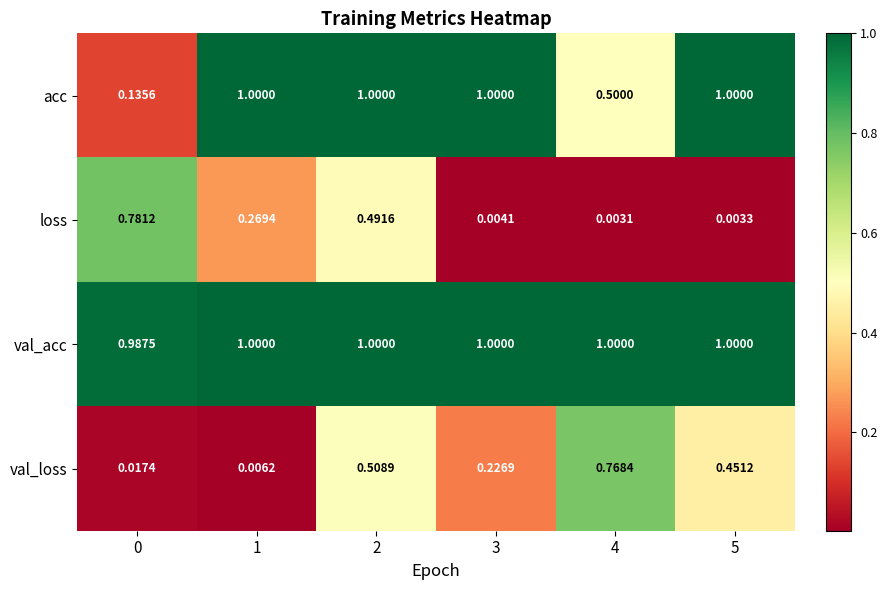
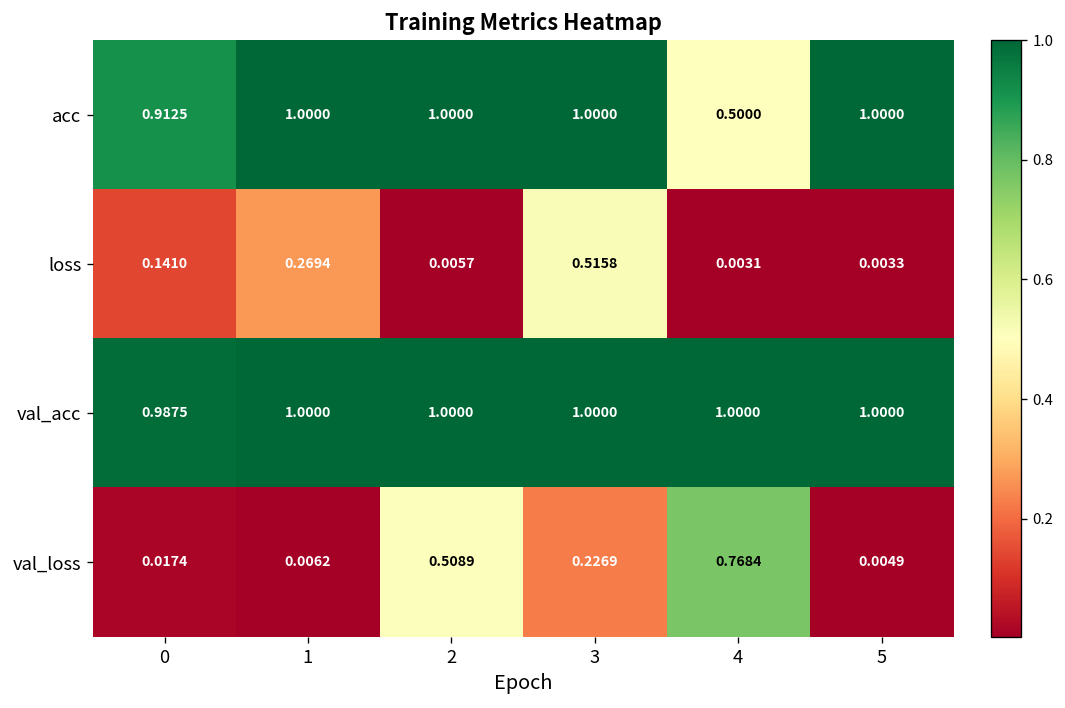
  {
    "acc": {
-     "0": 0.1356,
+     "0": 0.9125,
      "1": 1.0000,
      "2": 1.0000,
      "3": 1.0000,
      "4": 0.5000,
      "5": 1.0000
    },
    "loss": {
-     "0": 0.7812,
+     "0": 0.1410,
      "1": 0.2694,
-     "2": 0.4916,
-     "3": 0.0041,
+     "2": 0.0057,
+     "3": 0.5158,
      "4": 0.0031,
      "5": 0.0033
    },
    "val_acc": {
      "0": 0.9875,
      "1": 1.0000,
      "2": 1.0000,
      "3": 1.0000,
      "4": 1.0000,
      "5": 1.0000
    },
    "val_loss": {
      "0": 0.0174,
      "1": 0.0062,
      "2": 0.5089,
      "3": 0.2269,
      "4": 0.7684,
-     "5": 0.4512
+     "5": 0.0049
    }
  }
